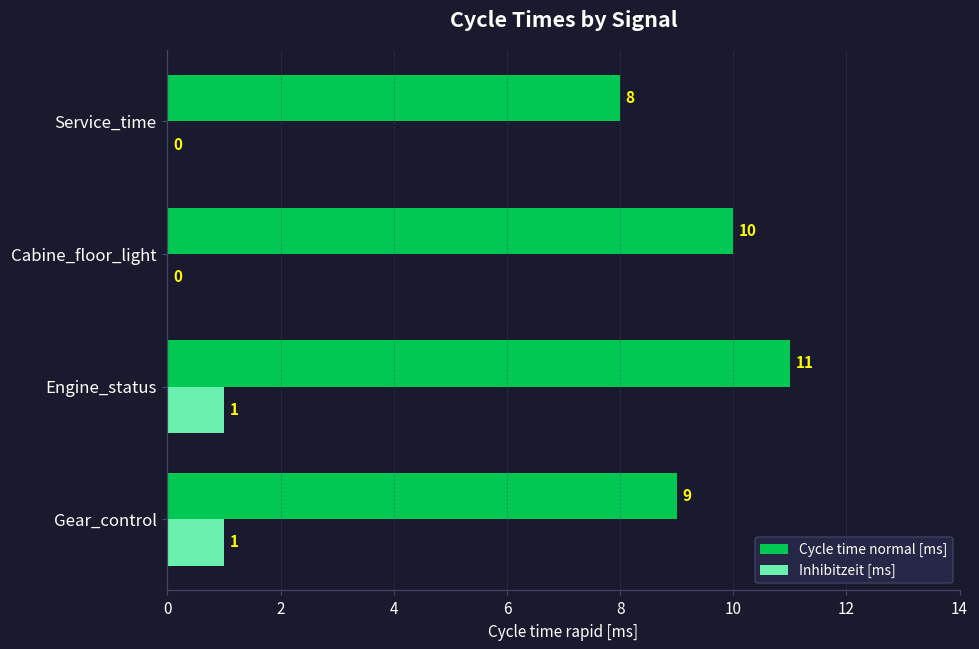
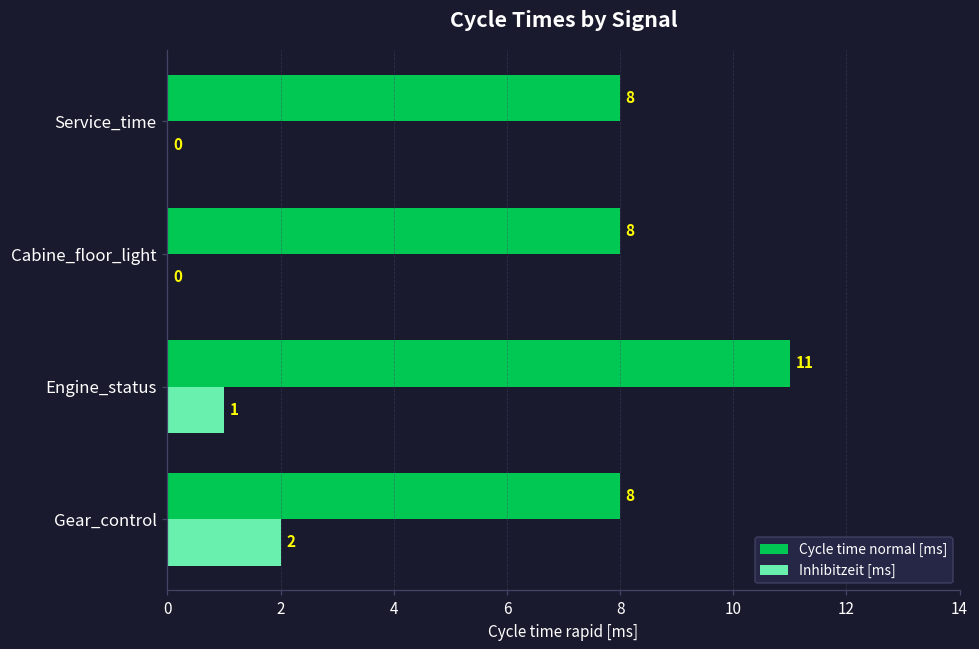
  {
    "Cycle time normal [ms]": {
      "Service_time": 8,
-     "Cabine_floor_light": 10,
+     "Cabine_floor_light": 8,
      "Engine_status": 11,
-     "Gear_control": 9
+     "Gear_control": 8
    },
    "Inhibitzeit [ms]": {
      "Service_time": 0,
      "Cabine_floor_light": 0,
      "Engine_status": 1,
-     "Gear_control": 1
+     "Gear_control": 2
    }
  }
